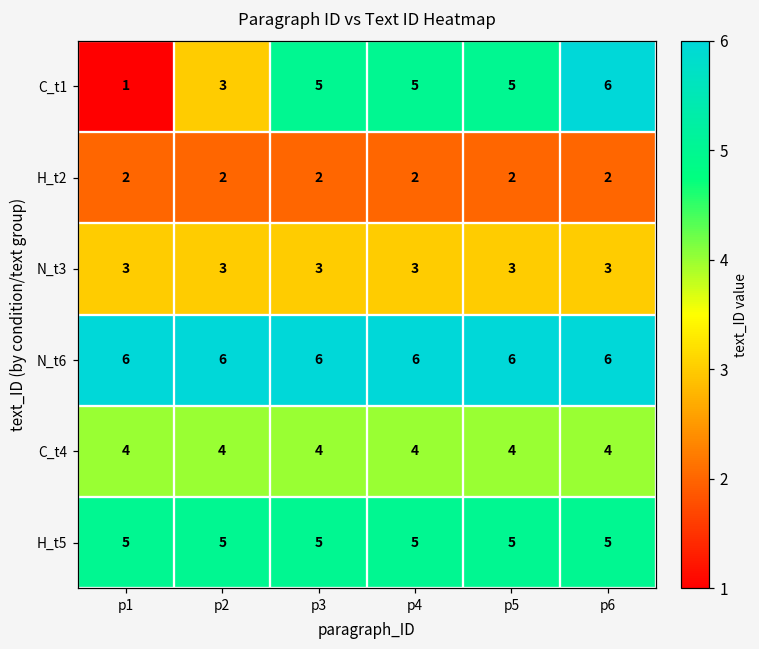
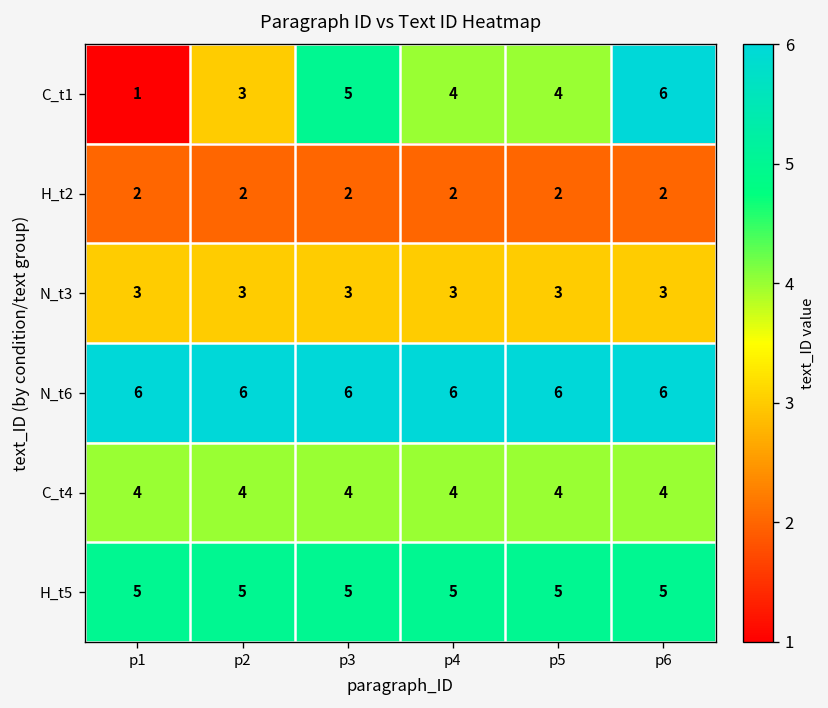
  {
    "C_t1": {
      "p1": 1,
      "p2": 3,
      "p3": 5,
-     "p4": 5,
-     "p5": 5,
+     "p4": 4,
+     "p5": 4,
      "p6": 6
    },
    "H_t2": {
      "p1": 2,
      "p2": 2,
      "p3": 2,
      "p4": 2,
      "p5": 2,
      "p6": 2
    },
    "N_t3": {
      "p1": 3,
      "p2": 3,
      "p3": 3,
      "p4": 3,
      "p5": 3,
      "p6": 3
    },
    "N_t6": {
      "p1": 6,
      "p2": 6,
      "p3": 6,
      "p4": 6,
      "p5": 6,
      "p6": 6
    },
    "C_t4": {
      "p1": 4,
      "p2": 4,
      "p3": 4,
      "p4": 4,
      "p5": 4,
      "p6": 4
    },
    "H_t5": {
      "p1": 5,
      "p2": 5,
      "p3": 5,
      "p4": 5,
      "p5": 5,
      "p6": 5
    }
  }
